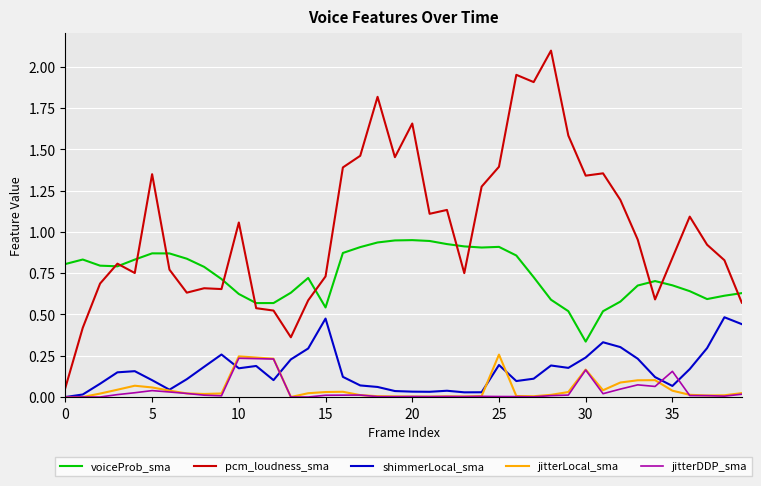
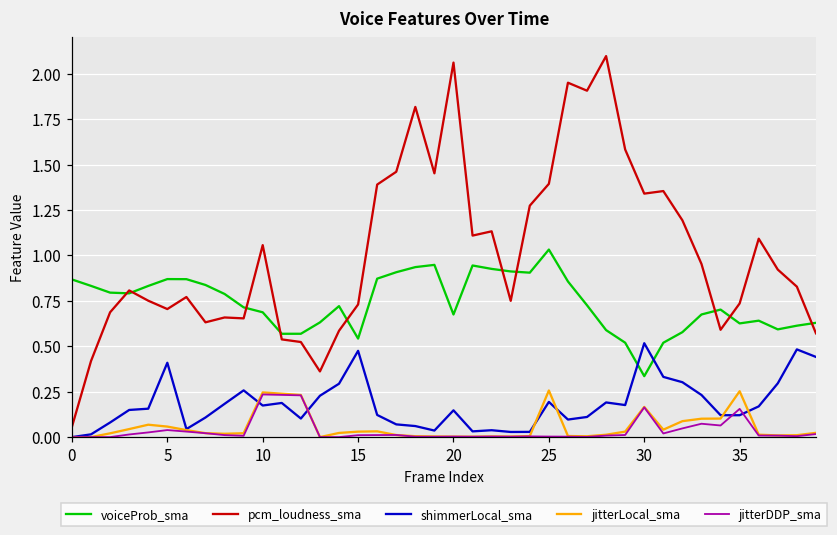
  {
    "voiceProb_sma": {
-     "0": 0.81,
+     "0": 0.87,
      "5": 0.87,
-     "10": 0.62,
+     "10": 0.69,
      "15": 0.54,
-     "20": 0.95,
-     "25": 0.91,
+     "20": 0.68,
+     "25": 1.03,
      "30": 0.34,
-     "35": 0.68
+     "35": 0.63
    },
    "pcm_loudness_sma": {
      "0": 0.06,
-     "5": 1.35,
+     "5": 0.70,
      "10": 1.06,
      "15": 0.73,
-     "20": 1.66,
+     "20": 2.06,
      "25": 1.39,
      "30": 1.34,
-     "35": 0.84
+     "35": 0.74
    },
    "shimmerLocal_sma": {
-     "5": 0.10,
+     "5": 0.41,
      "10": 0.17,
      "15": 0.48,
-     "20": 0.03,
+     "20": 0.15,
      "25": 0.19,
-     "30": 0.24,
-     "35": 0.07
+     "30": 0.52,
+     "35": 0.12
    },
    "jitterLocal_sma": {
      "5": 0.06,
      "15": 0.03,
      "25": 0.26,
-     "35": 0.04
+     "35": 0.25
    },
    "jitterDDP_sma": {
      "5": 0.04,
      "15": 0.01,
      "25": 0.00,
      "35": 0.16
    }
  }
